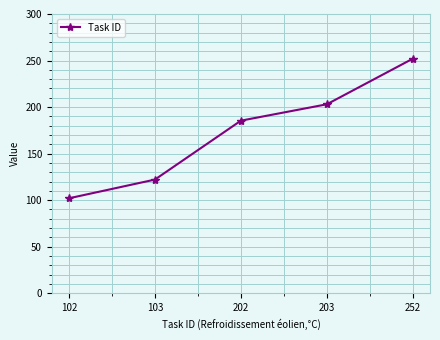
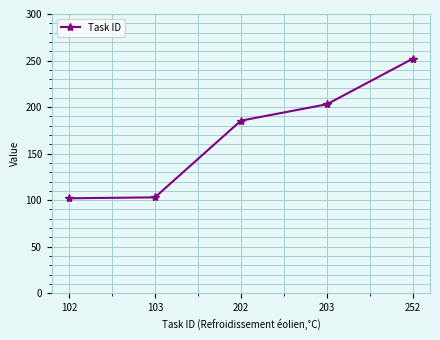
  {
    "102": 100,
-   "103": 120,
+   "103": 100,
    "202": 190,
    "203": 200,
    "252": 250
  }
